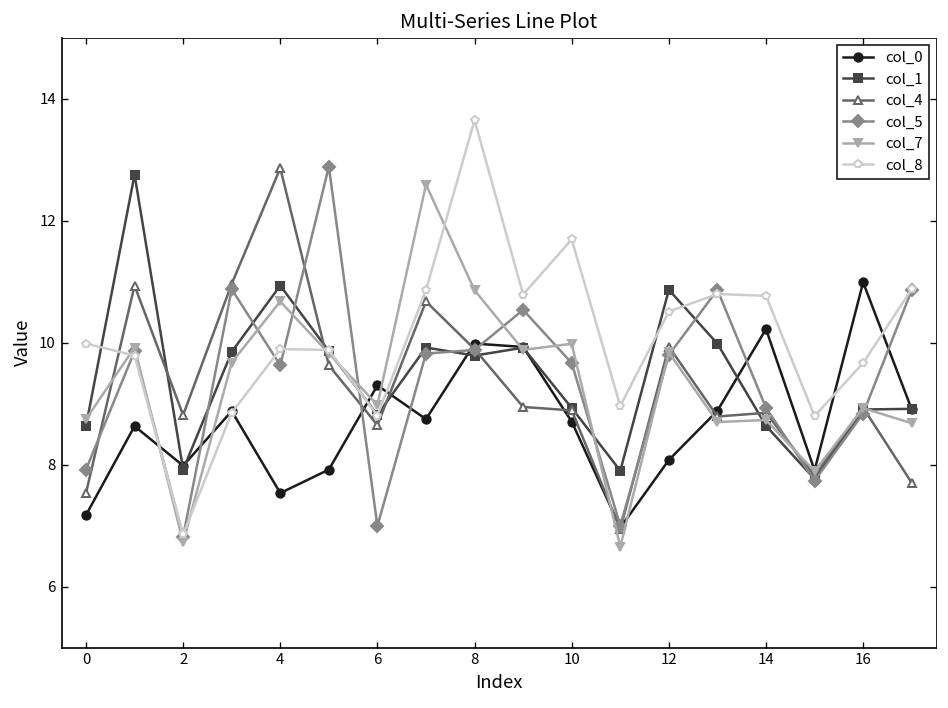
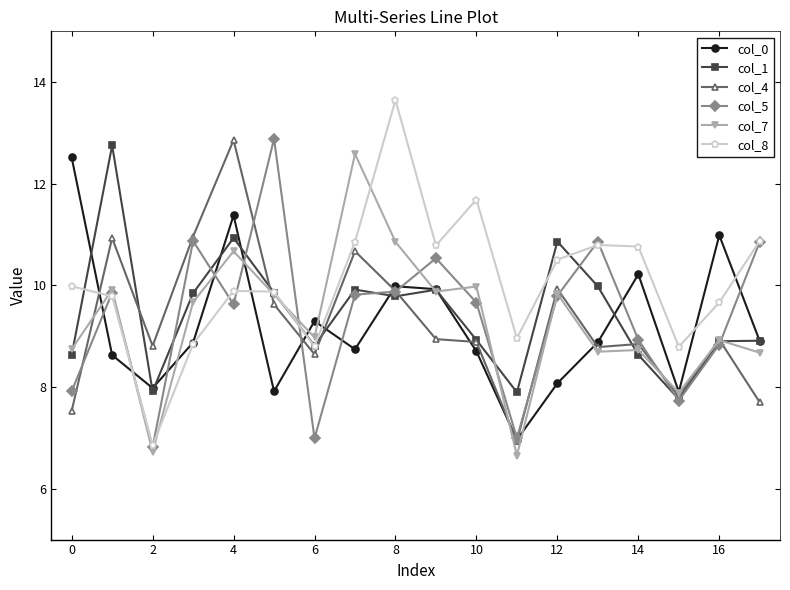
  {
    "col_0": {
-     "0": 7.2,
+     "0": 12.5,
      "2": 8.0,
-     "4": 7.5,
+     "4": 11.4,
      "6": 9.3,
      "8": 10.0,
      "10": 8.7,
      "12": 8.1,
      "14": 10.2,
      "16": 11.0
    }
  }
